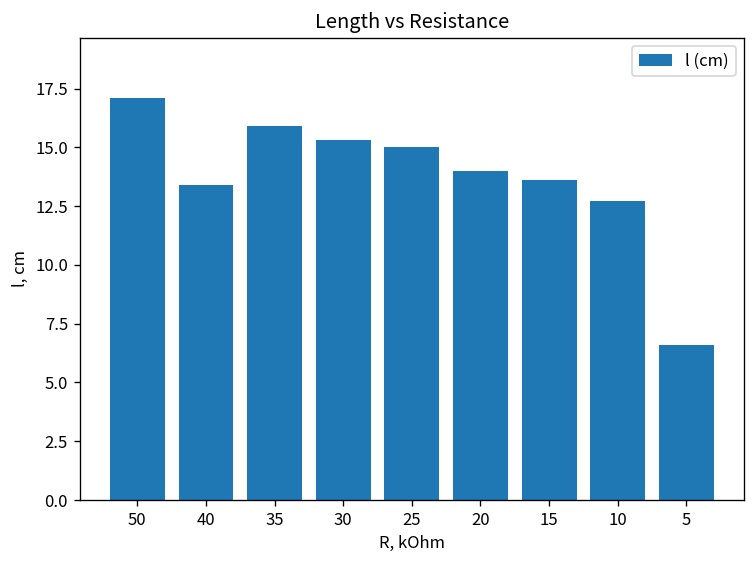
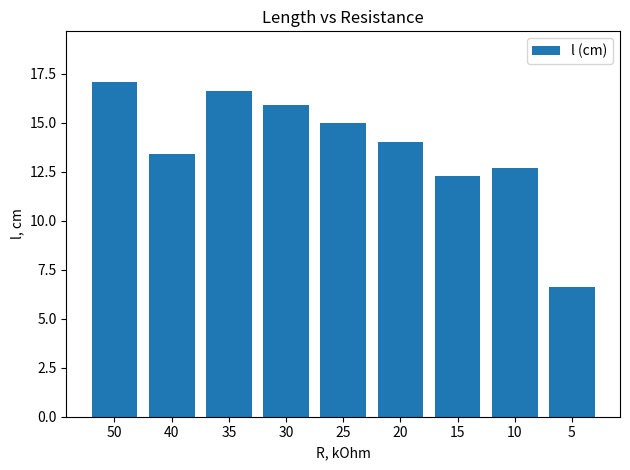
  {
    "50": 17.1,
    "40": 13.4,
-   "35": 15.9,
-   "30": 15.3,
+   "35": 16.6,
+   "30": 15.9,
    "25": 15.0,
    "20": 14.0,
-   "15": 13.6,
+   "15": 12.3,
    "10": 12.7,
    "5": 6.6
  }
